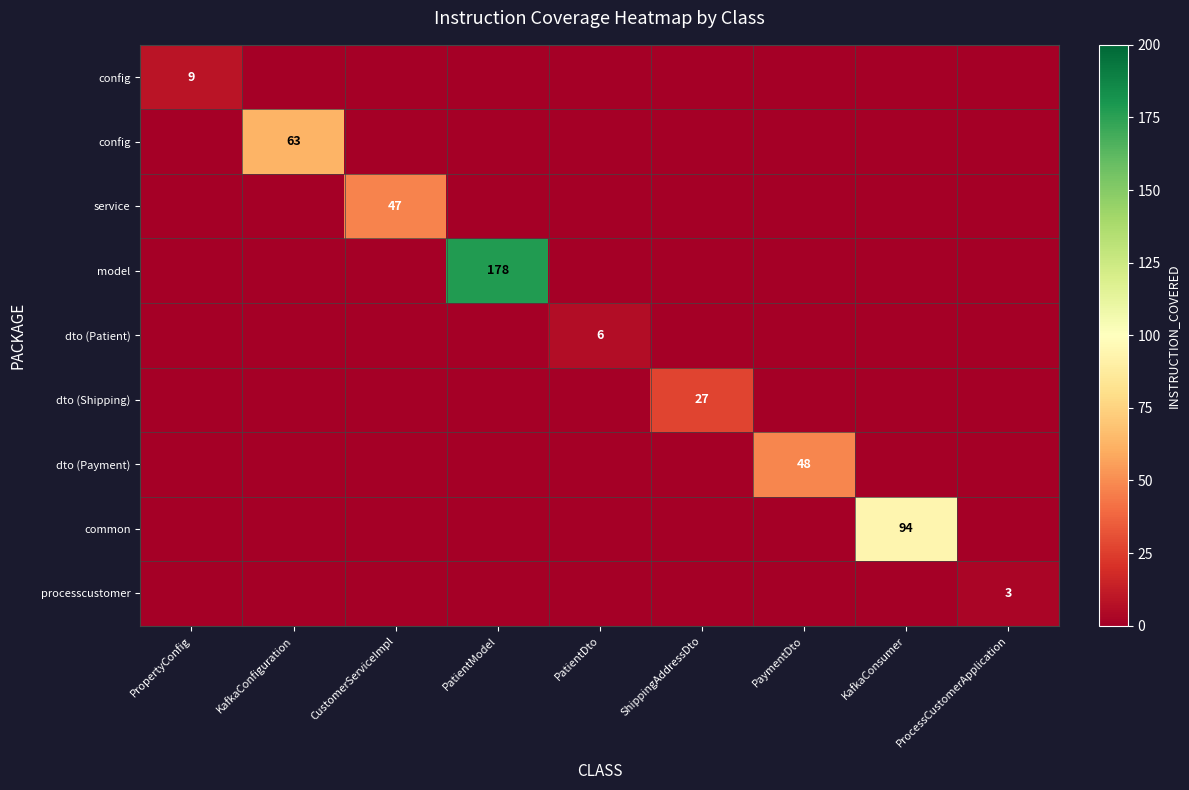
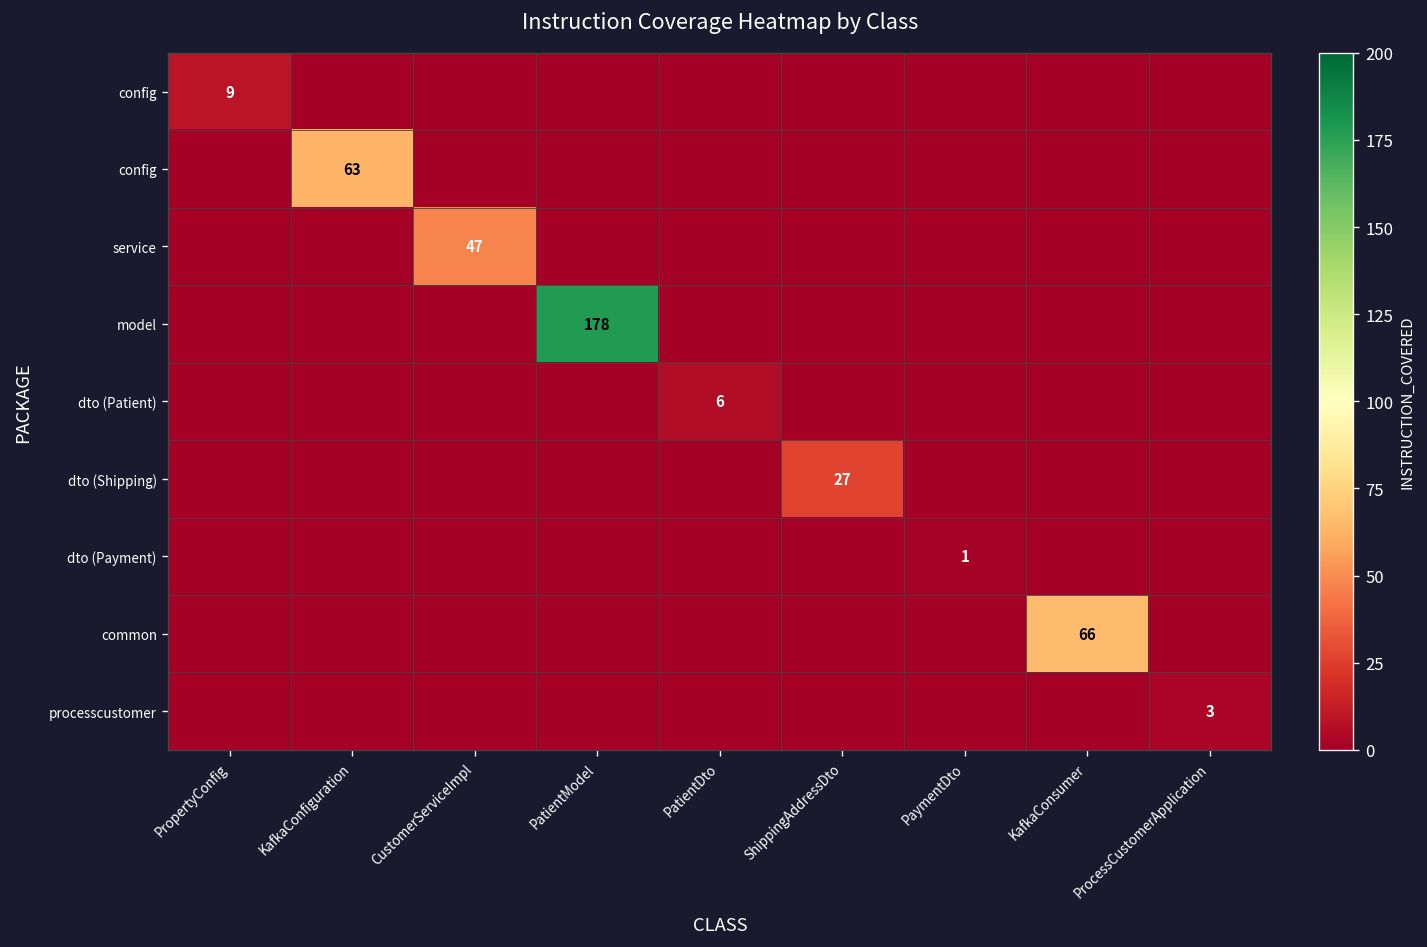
  {
    "service": {
      "CustomerServiceImpl": 47
    },
    "model": {
      "PatientModel": 178
    },
    "dto (Patient)": {
      "PatientDto": 6
    },
    "dto (Shipping)": {
      "ShippingAddressDto": 27
    },
    "dto (Payment)": {
-     "PaymentDto": 48
+     "PaymentDto": 1
    },
    "common": {
-     "KafkaConsumer": 94
+     "KafkaConsumer": 66
    },
    "processcustomer": {
      "ProcessCustomerApplication": 3
    }
  }
